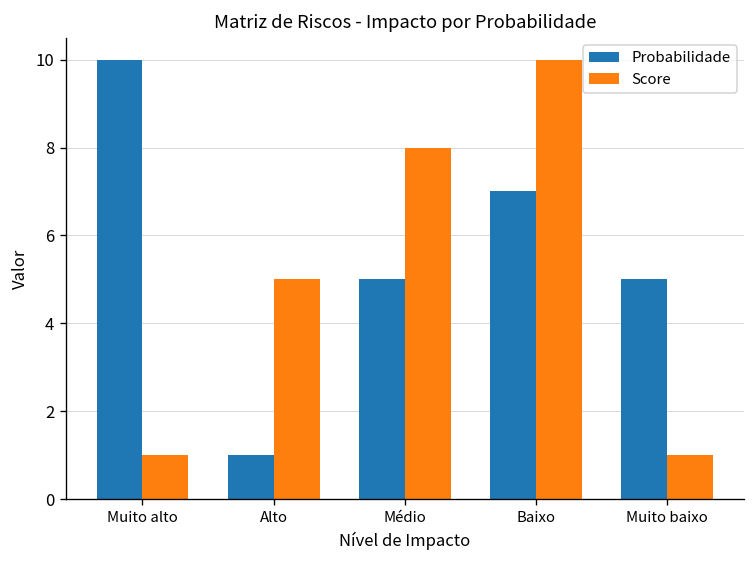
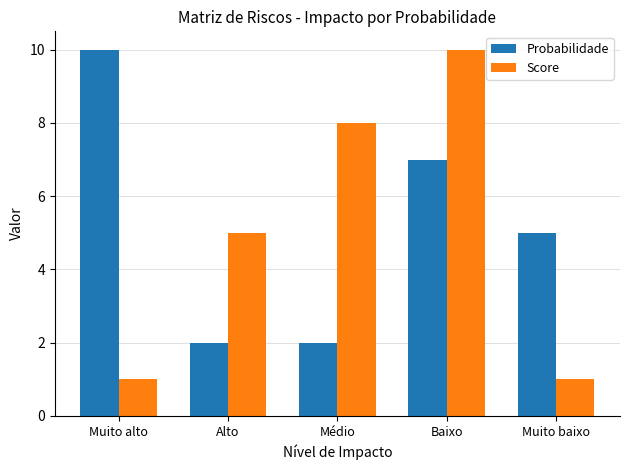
  {
    "Probabilidade": {
      "Muito alto": 10,
-     "Alto": 1,
-     "Médio": 5,
+     "Alto": 2,
+     "Médio": 2,
      "Baixo": 7,
      "Muito baixo": 5
    },
    "Score": {
      "Muito alto": 1,
      "Alto": 5,
      "Médio": 8,
      "Baixo": 10,
      "Muito baixo": 1
    }
  }
